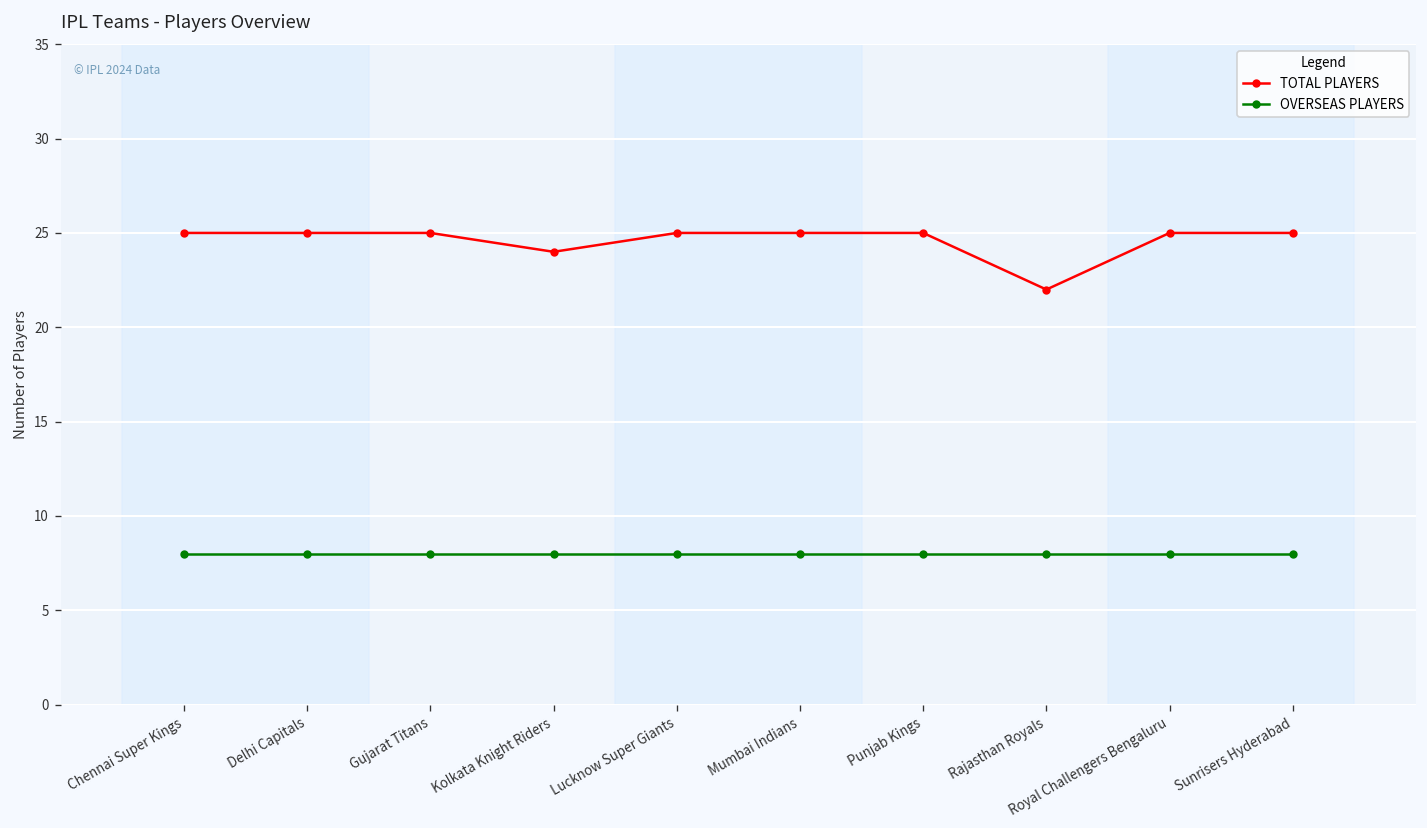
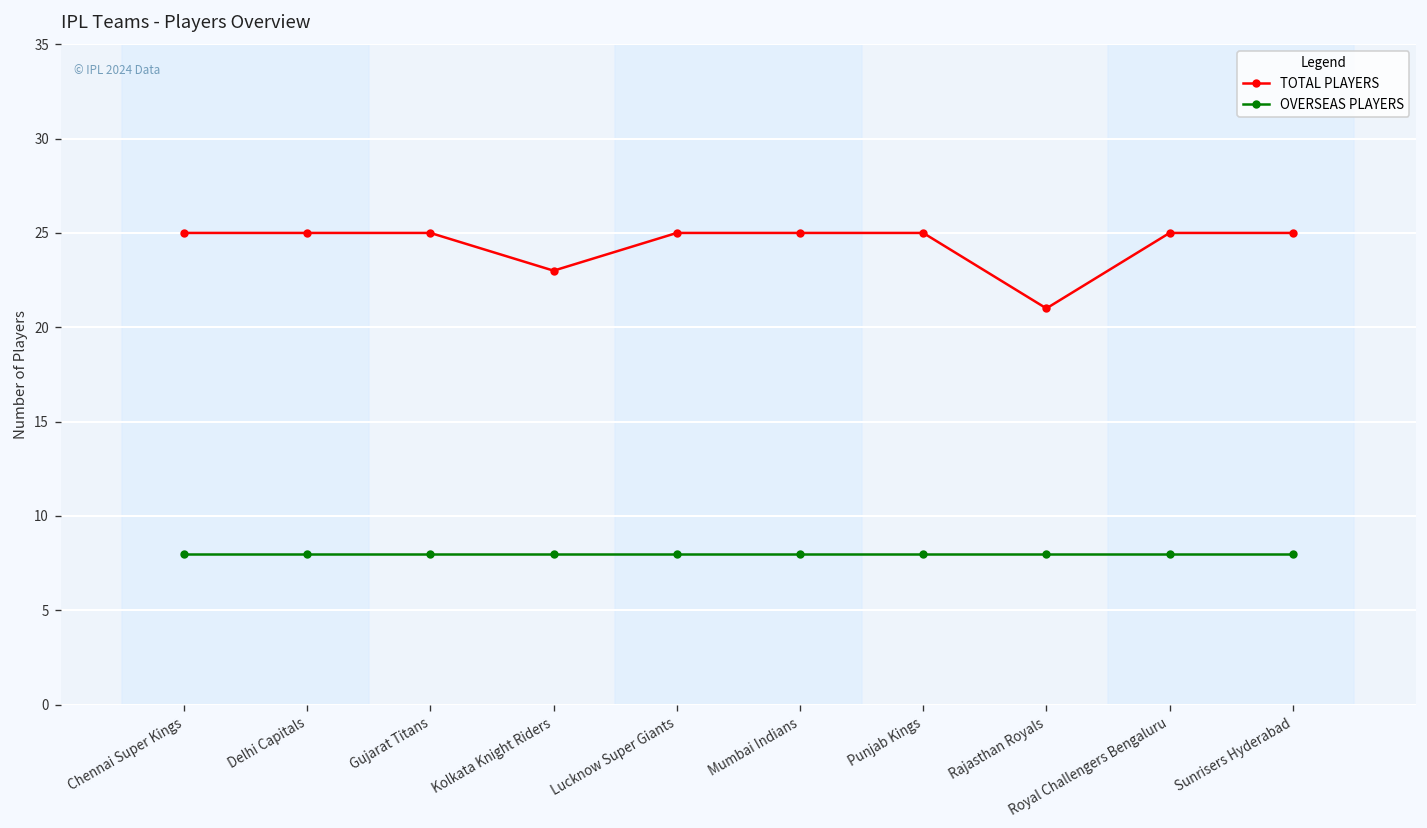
  {
    "TOTAL PLAYERS": {
      "Chennai Super Kings": 25,
      "Delhi Capitals": 25,
      "Gujarat Titans": 25,
-     "Kolkata Knight Riders": 24,
+     "Kolkata Knight Riders": 23,
      "Lucknow Super Giants": 25,
      "Mumbai Indians": 25,
      "Punjab Kings": 25,
-     "Rajasthan Royals": 22,
+     "Rajasthan Royals": 21,
      "Royal Challengers Bengaluru": 25,
      "Sunrisers Hyderabad": 25
    },
    "OVERSEAS PLAYERS": {
      "Chennai Super Kings": 8,
      "Delhi Capitals": 8,
      "Gujarat Titans": 8,
      "Kolkata Knight Riders": 8,
      "Lucknow Super Giants": 8,
      "Mumbai Indians": 8,
      "Punjab Kings": 8,
      "Rajasthan Royals": 8,
      "Royal Challengers Bengaluru": 8,
      "Sunrisers Hyderabad": 8
    }
  }
